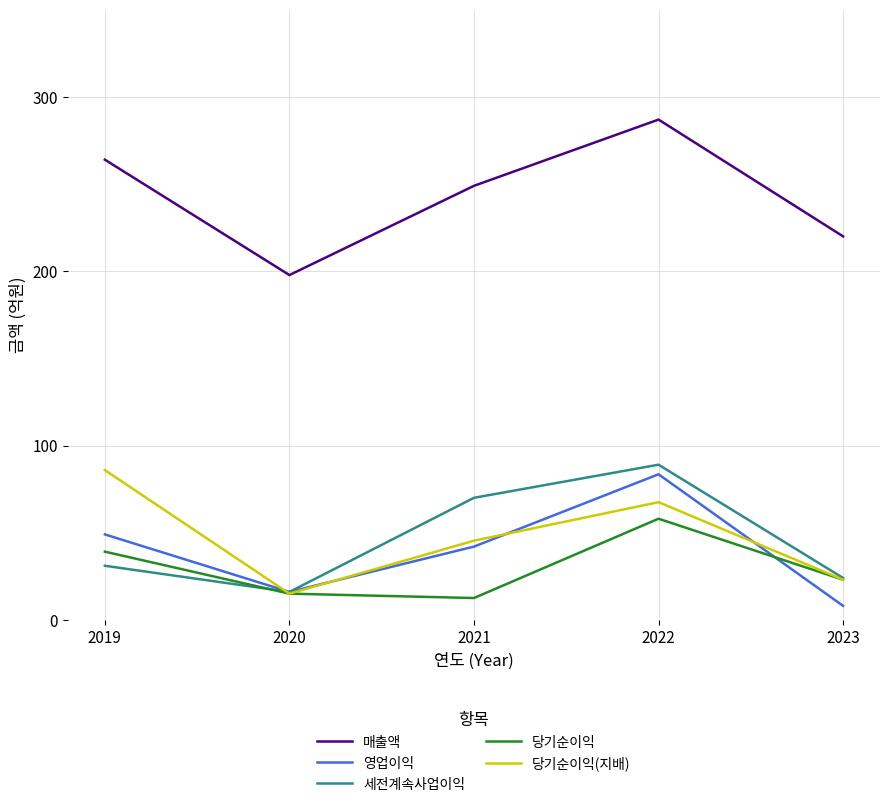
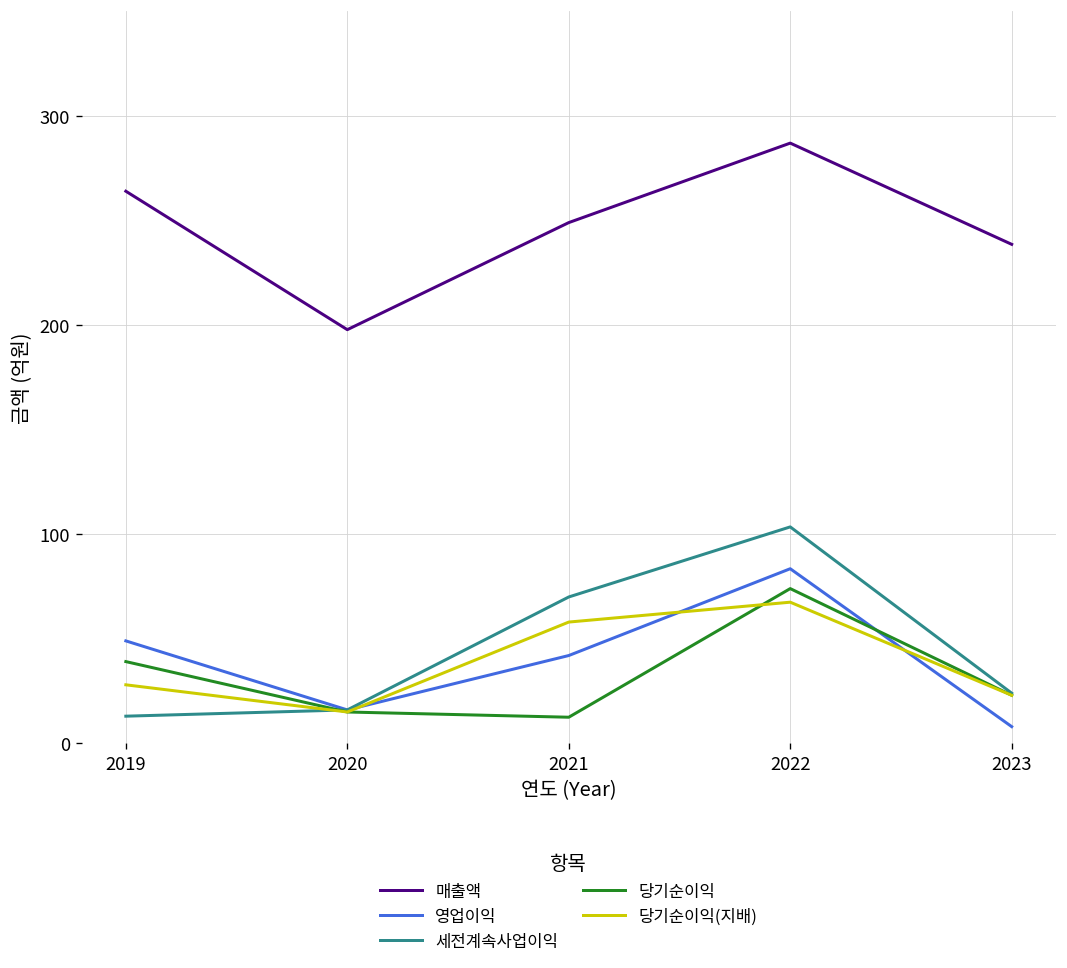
  {
    "매출액": {
      "2019": 264,
      "2020": 198,
      "2021": 249,
      "2022": 287,
-     "2023": 220
+     "2023": 239
    },
    "영업이익": {
      "2019": 49,
      "2021": 42,
      "2022": 84,
      "2023": 8
    },
    "세전계속사업이익": {
-     "2019": 31,
+     "2019": 13,
      "2021": 70,
-     "2022": 89
+     "2022": 104
    },
    "당기순이익": {
      "2019": 39,
      "2021": 13,
-     "2022": 58
+     "2022": 74
    },
    "당기순이익(지배)": {
-     "2019": 86,
-     "2021": 45,
+     "2019": 28,
+     "2021": 58,
      "2022": 68
    }
  }
